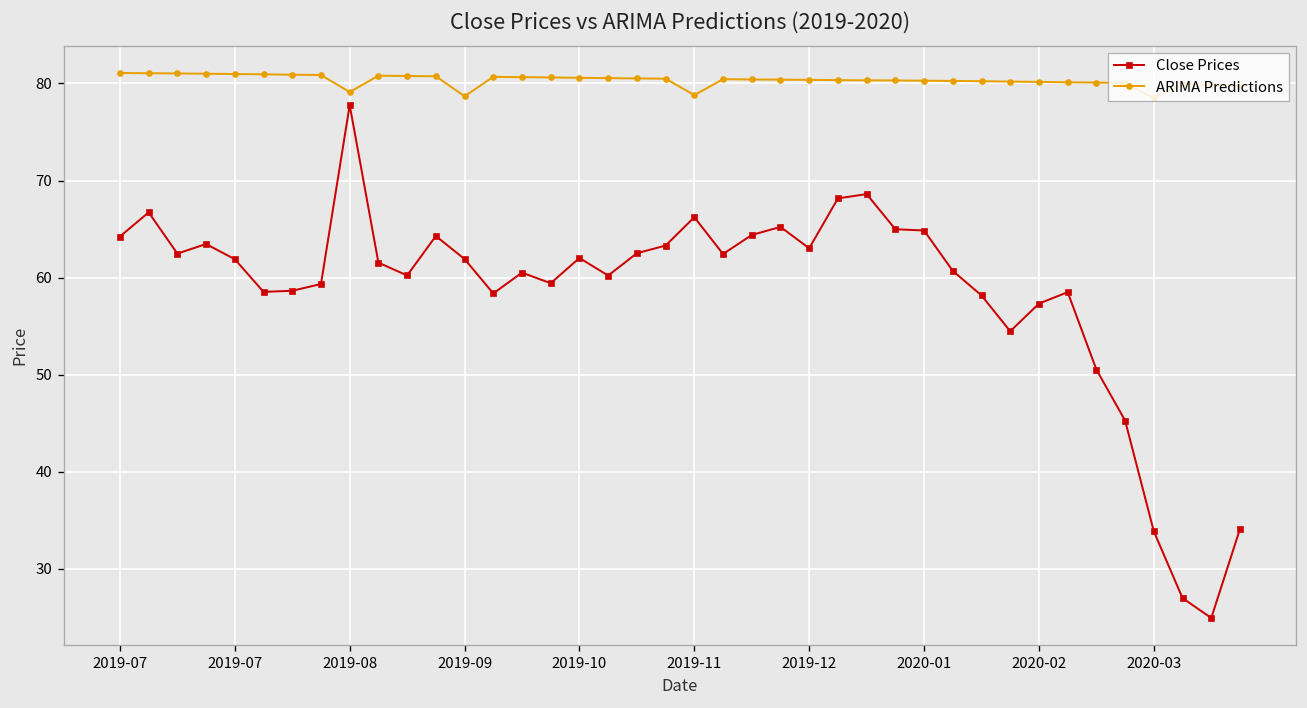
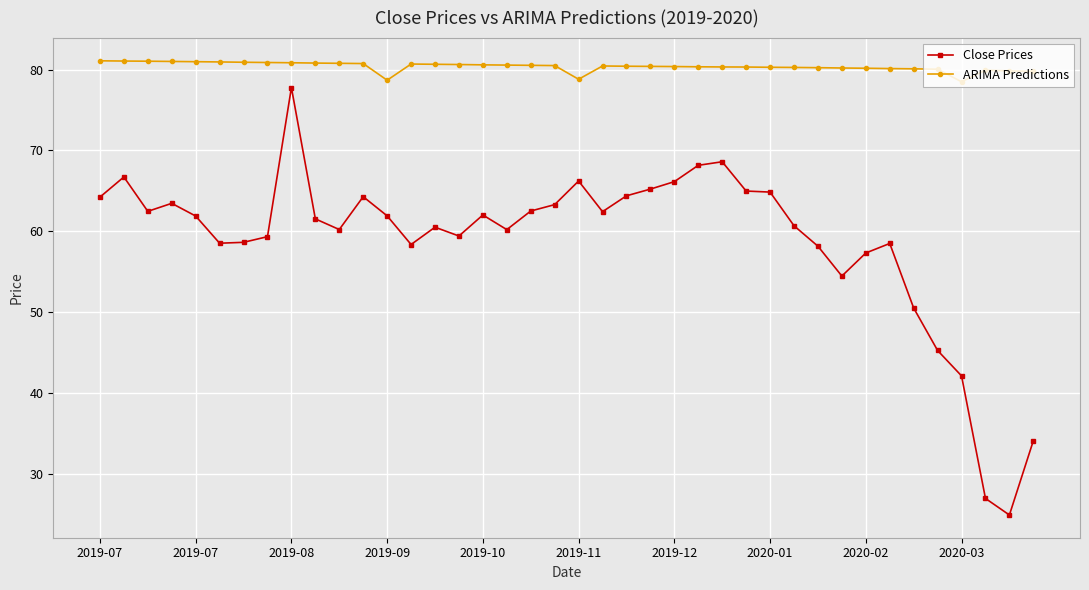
  {
    "Close Prices": {
      "2019-08": 78,
      "2019-09": 62,
      "2019-10": 62,
      "2019-11": 66,
-     "2019-12": 63,
+     "2019-12": 66,
      "2020-01": 65,
      "2020-02": 57,
-     "2020-03": 34
+     "2020-03": 42
    },
    "ARIMA Predictions": {
-     "2019-08": 79,
+     "2019-08": 81,
      "2019-09": 79,
      "2019-10": 81,
      "2019-11": 79,
      "2019-12": 80,
      "2020-01": 80,
      "2020-02": 80
    }
  }
